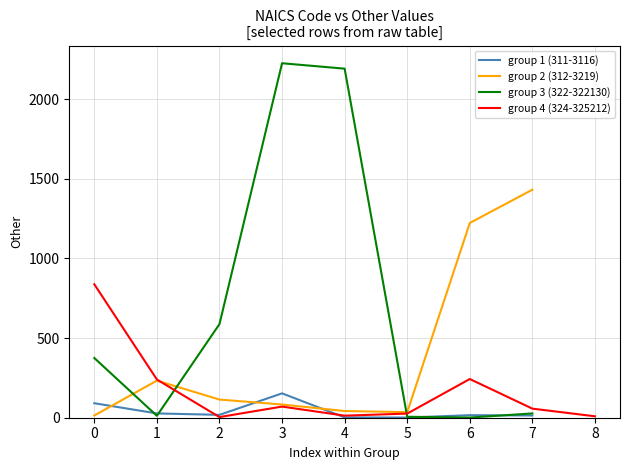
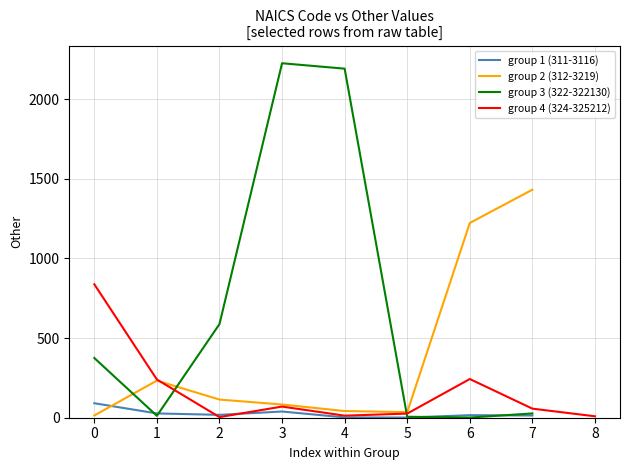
  {
    "group 1 (311-3116)": {
      "0": 90,
-     "3": 150
+     "3": 40
    },
    "group 2 (312-3219)": {
      "0": 10,
      "2": 110,
      "4": 40,
      "6": 1220,
      "7": 1430
    },
    "group 3 (322-322130)": {
      "0": 380,
      "2": 590,
      "3": 2230,
      "4": 2190
    },
    "group 4 (324-325212)": {
      "0": 840,
      "6": 240,
      "7": 60,
      "8": 10
    }
  }
